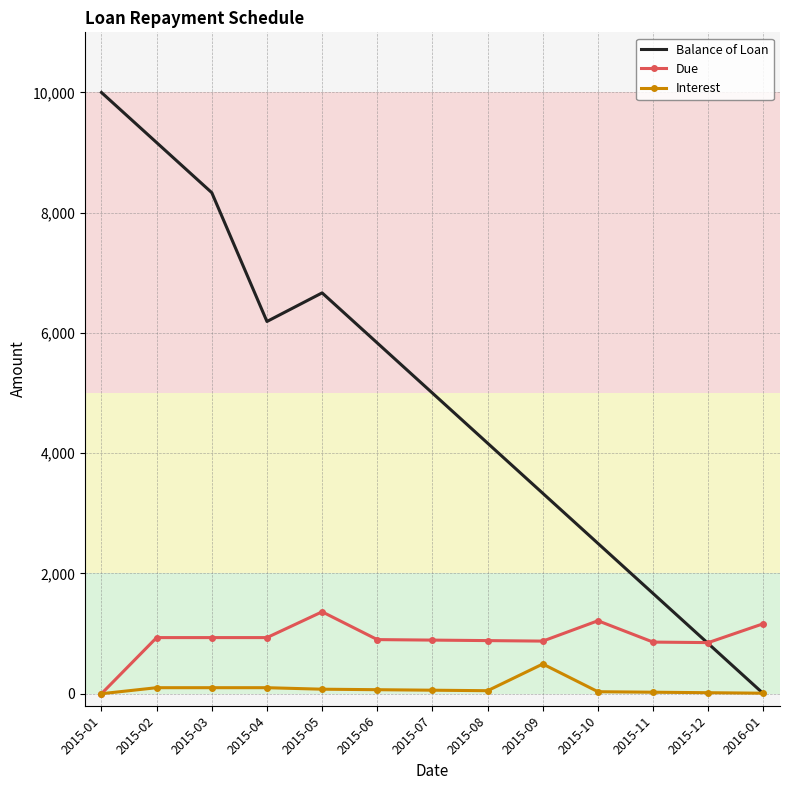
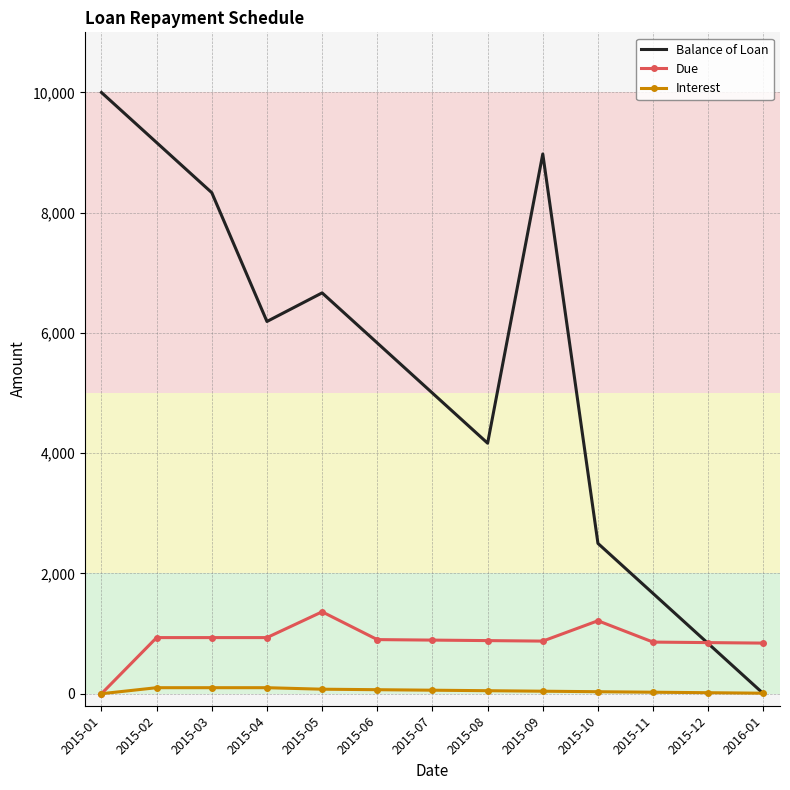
  {
    "Balance of Loan": {
      "2015-01": "10,000",
      "2015-02": "9,200",
      "2015-03": "8,300",
      "2015-04": "6,200",
      "2015-05": "6,700",
      "2015-06": "5,800",
      "2015-07": "5,000",
      "2015-08": "4,200",
-     "2015-09": "3,300",
+     "2015-09": "9,000",
      "2015-10": "2,500",
      "2015-11": "1,700"
    },
    "Due": {
      "2015-02": "900",
      "2015-03": "900",
      "2015-04": "900",
      "2015-05": "1,400",
      "2015-06": "900",
      "2015-07": "900",
      "2015-08": "900",
      "2015-09": "900",
      "2015-10": "1,200",
      "2015-11": "900",
-     "2016-01": "1,200"
+     "2016-01": "800"
    },
    "Interest": {
      "2015-02": "100",
      "2015-03": "100",
      "2015-04": "100",
      "2015-05": "100",
      "2015-06": "100",
      "2015-07": "100",
      "2015-08": "100",
-     "2015-09": "500",
+     "2015-09": "0",
      "2015-10": "0",
      "2015-11": "0",
      "2015-12": "0"
    }
  }
